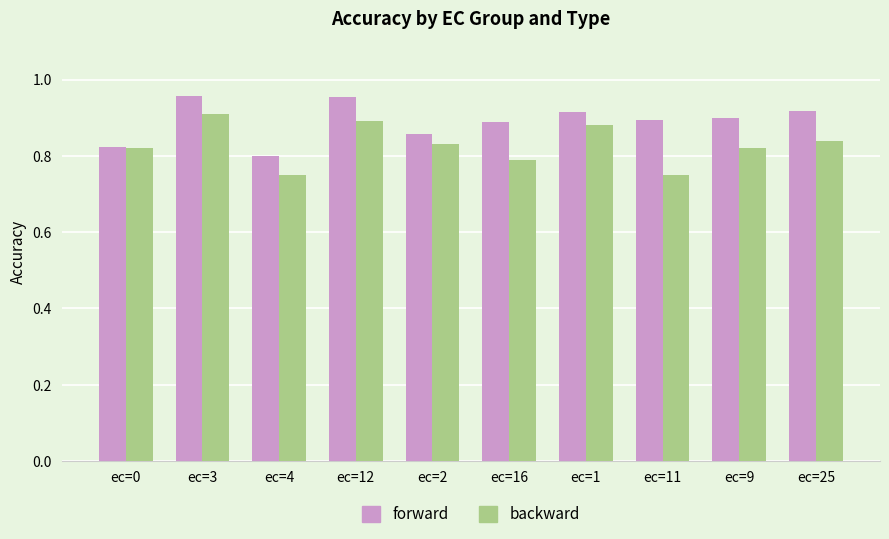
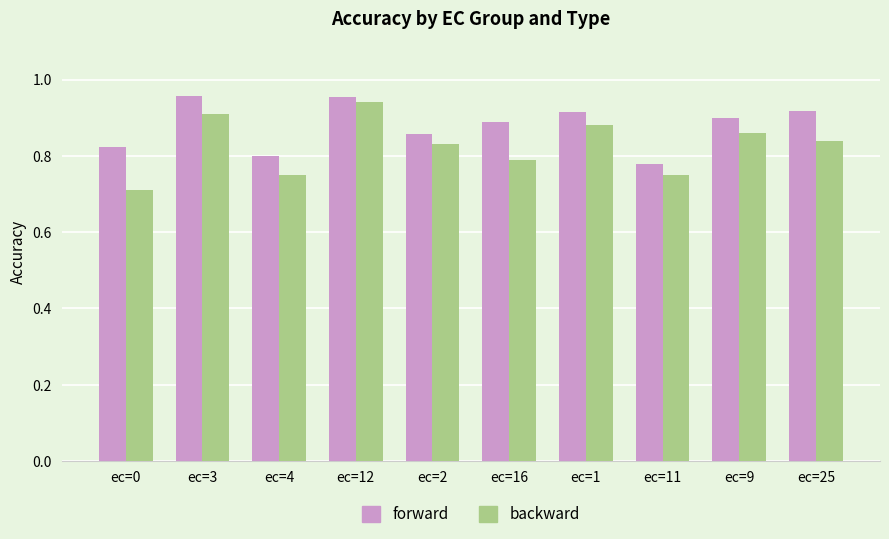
  {
    "forward": {
      "ec=0": 0.82,
      "ec=3": 0.96,
      "ec=4": 0.80,
      "ec=12": 0.95,
      "ec=2": 0.86,
      "ec=16": 0.89,
      "ec=1": 0.91,
-     "ec=11": 0.89,
+     "ec=11": 0.78,
      "ec=9": 0.90,
      "ec=25": 0.92
    },
    "backward": {
-     "ec=0": 0.82,
+     "ec=0": 0.71,
      "ec=3": 0.91,
      "ec=4": 0.75,
-     "ec=12": 0.89,
+     "ec=12": 0.94,
      "ec=2": 0.83,
      "ec=16": 0.79,
      "ec=1": 0.88,
      "ec=11": 0.75,
-     "ec=9": 0.82,
+     "ec=9": 0.86,
      "ec=25": 0.84
    }
  }
